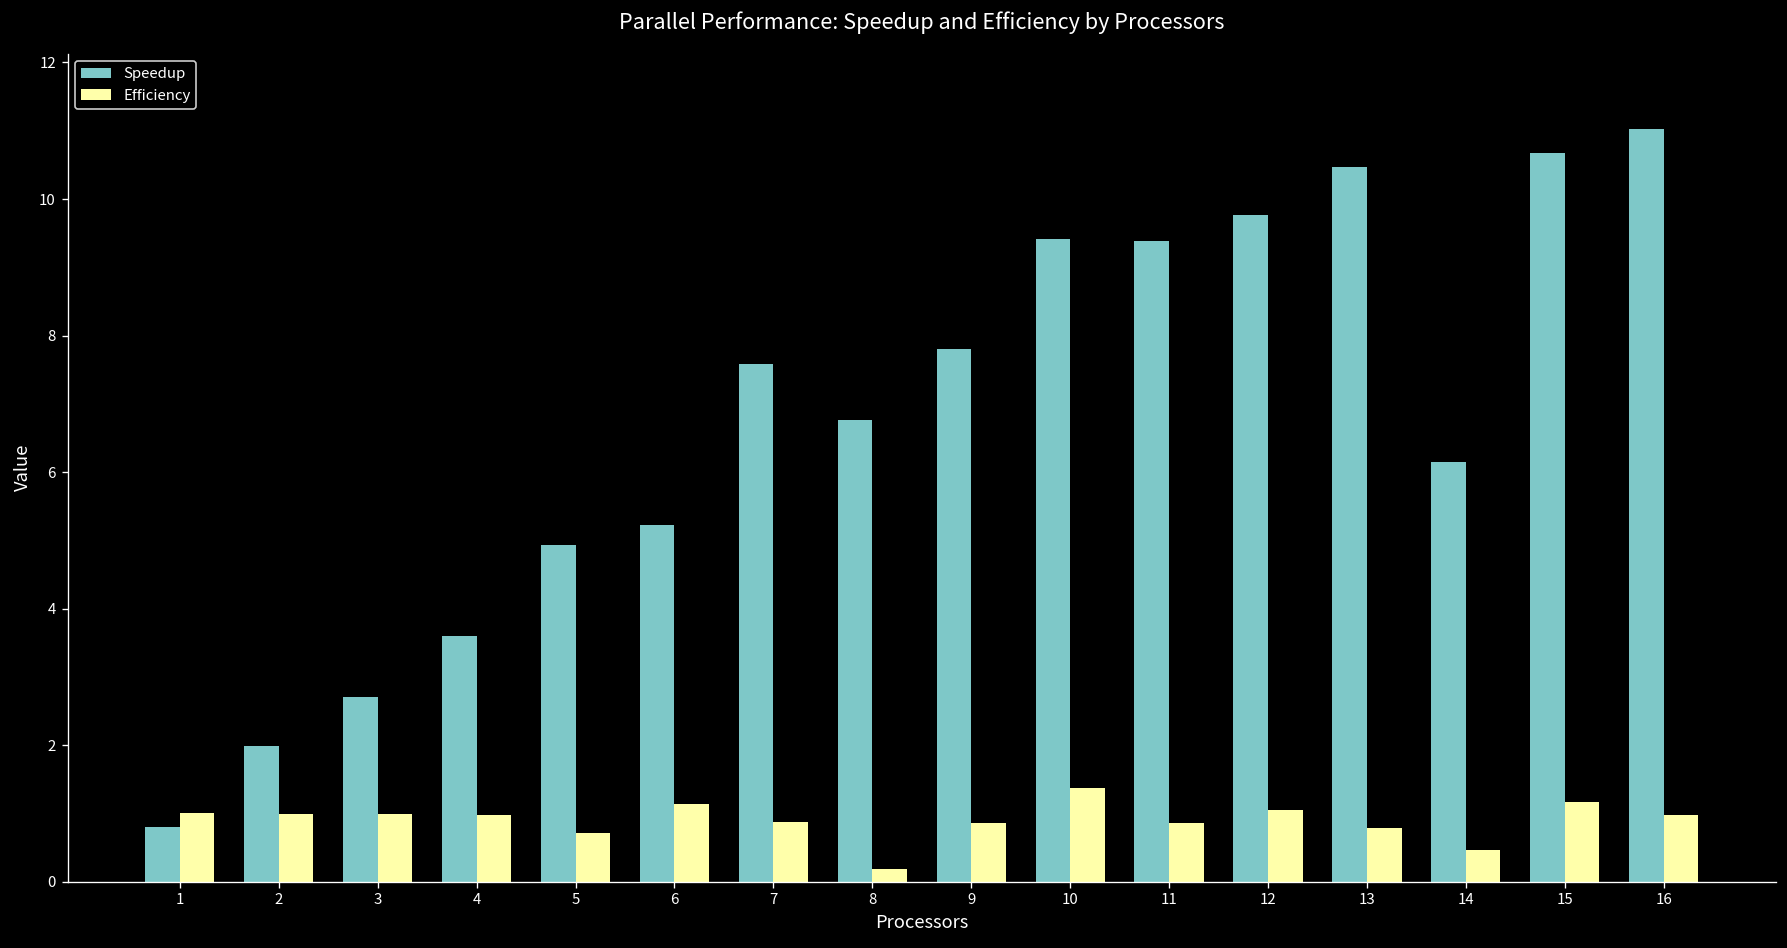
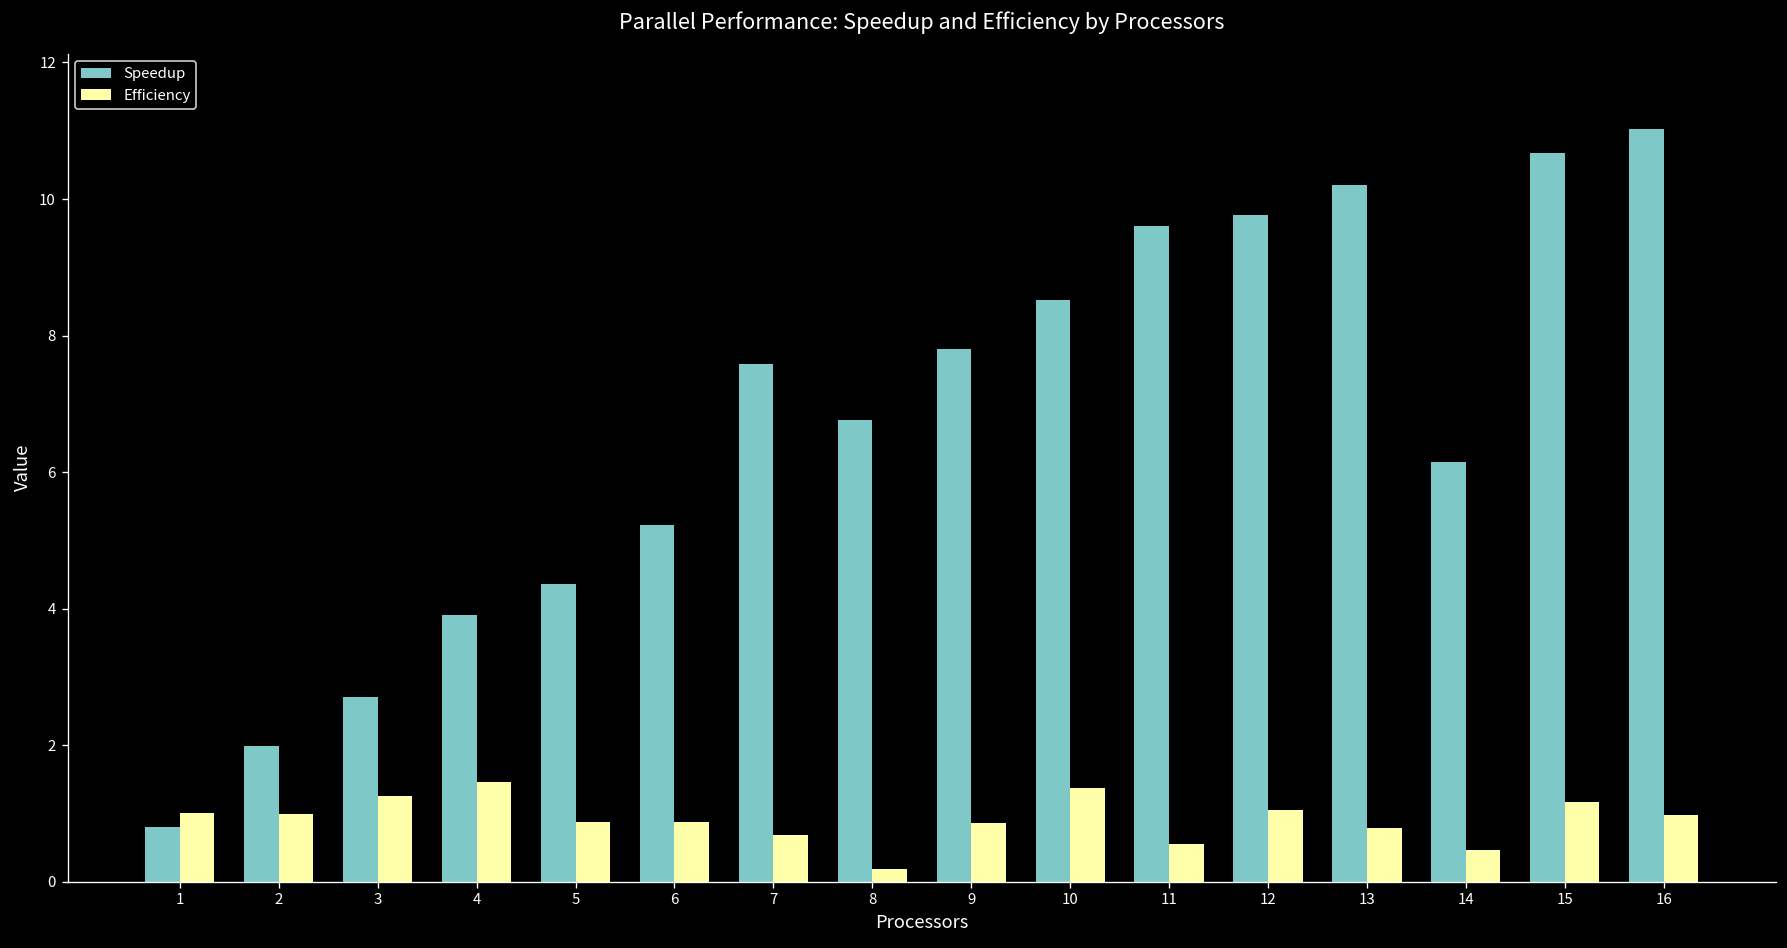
  {
    "Speedup": {
      "1": 0.8,
      "2": 2.0,
      "3": 2.7,
-     "4": 3.6,
-     "5": 4.9,
+     "4": 3.9,
+     "5": 4.4,
      "6": 5.2,
      "7": 7.6,
      "8": 6.8,
      "9": 7.8,
-     "10": 9.4,
-     "11": 9.4,
+     "10": 8.5,
+     "11": 9.6,
      "12": 9.8,
-     "13": 10.5,
+     "13": 10.2,
      "14": 6.1,
      "15": 10.7,
      "16": 11.0
    },
    "Efficiency": {
      "1": 1.0,
      "2": 1.0,
-     "3": 1.0,
-     "4": 1.0,
-     "5": 0.7,
-     "6": 1.1,
-     "7": 0.9,
+     "3": 1.2,
+     "4": 1.5,
+     "5": 0.9,
+     "6": 0.9,
+     "7": 0.7,
      "8": 0.2,
      "9": 0.9,
      "10": 1.4,
-     "11": 0.9,
+     "11": 0.6,
      "12": 1.0,
      "13": 0.8,
      "14": 0.5,
      "15": 1.2,
      "16": 1.0
    }
  }
